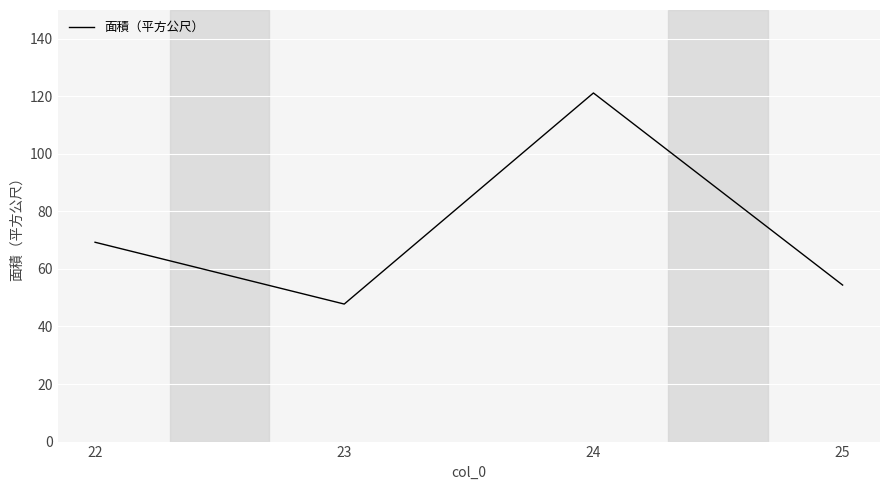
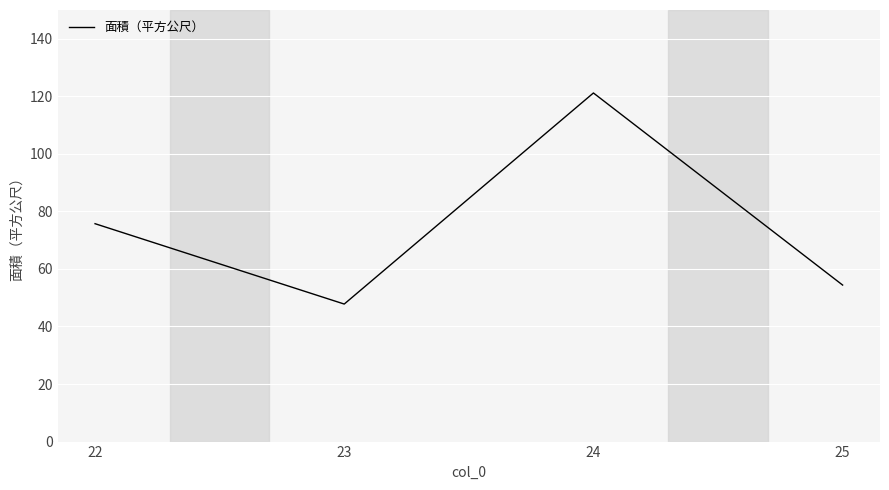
  {
-   "22": 69,
+   "22": 76,
    "23": 48,
    "24": 121,
    "25": 54
  }
